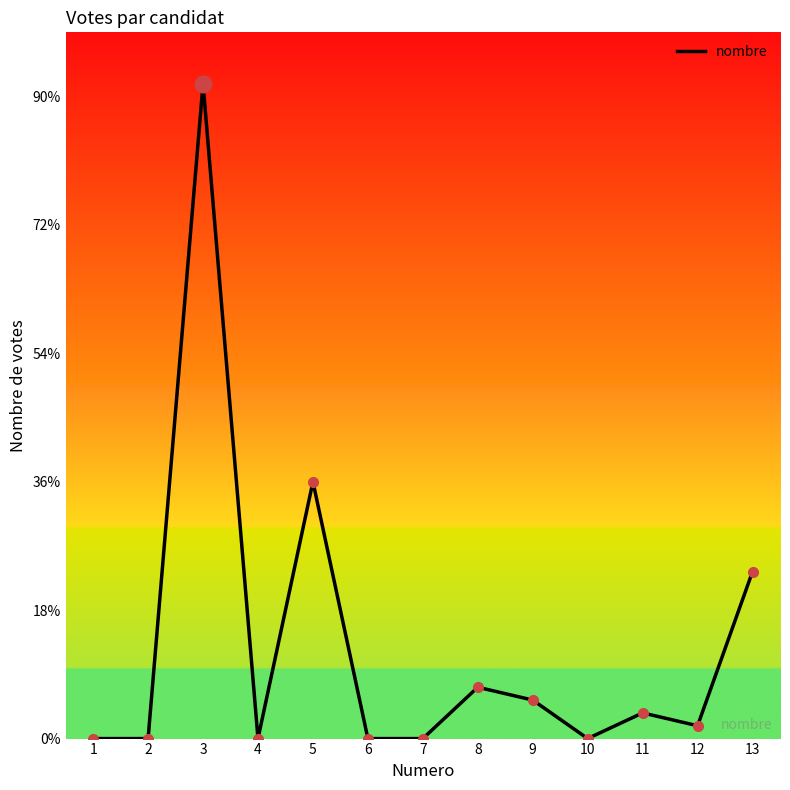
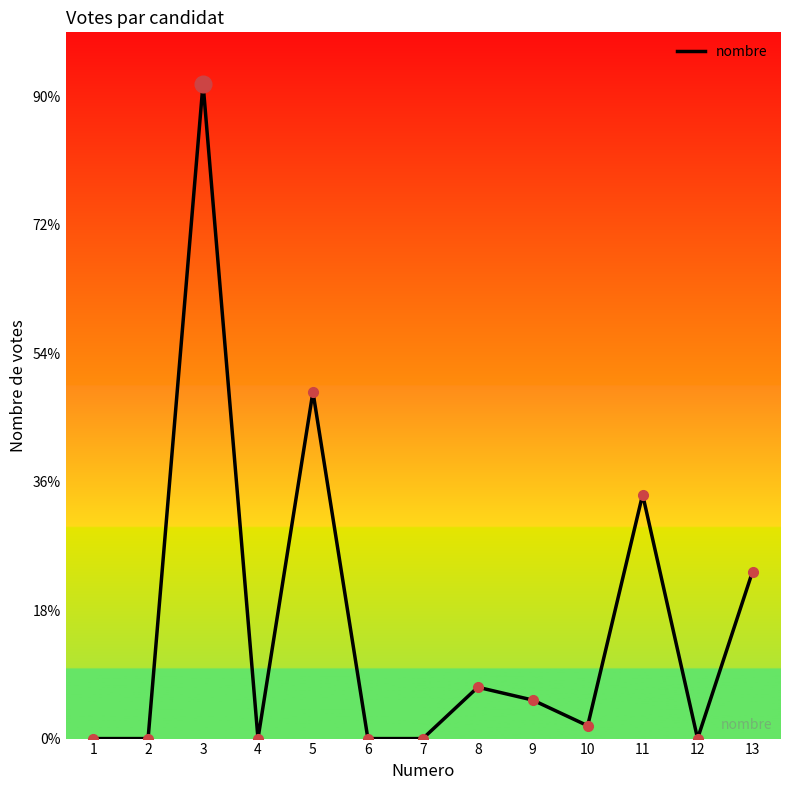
  {
    "nombre": {
      "1": "0%",
      "2": "0%",
      "4": "0%",
-     "5": "36%",
+     "5": "49%",
      "6": "0%",
      "7": "0%",
      "8": "7%",
      "9": "5%",
-     "10": "0%",
-     "11": "4%",
-     "12": "2%",
+     "10": "2%",
+     "11": "34%",
+     "12": "0%",
      "13": "23%"
    }
  }
